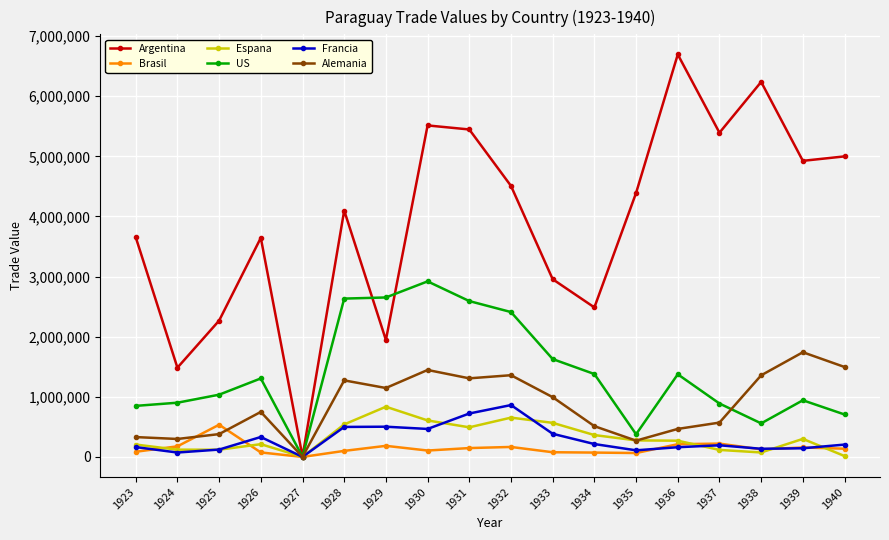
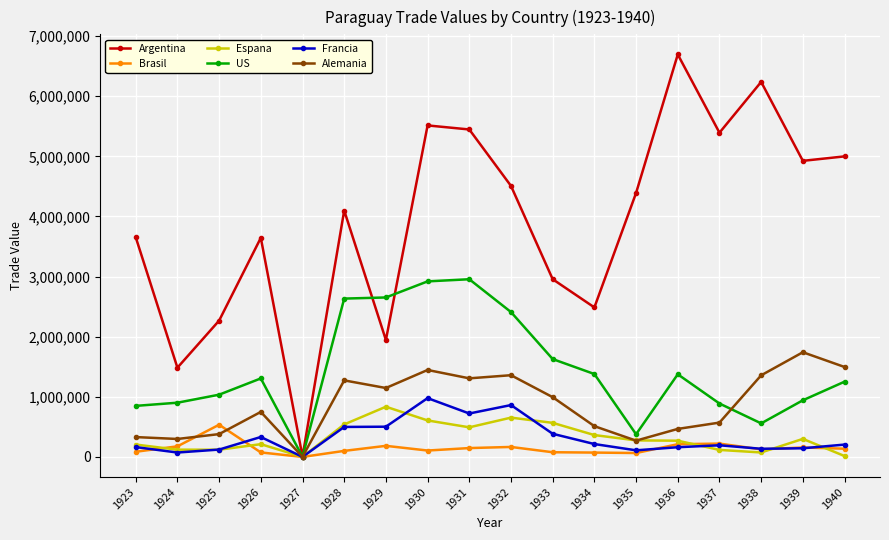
  {
    "Argentina": {
      "1923": "3,700,000",
      "1924": "1,500,000",
      "1925": "2,300,000",
      "1926": "3,600,000",
      "1928": "4,100,000",
      "1929": "1,900,000",
      "1930": "5,500,000",
      "1931": "5,400,000",
      "1932": "4,500,000",
      "1933": "3,000,000",
      "1934": "2,500,000",
      "1935": "4,400,000",
      "1936": "6,700,000",
      "1937": "5,400,000",
      "1938": "6,200,000",
      "1939": "4,900,000",
      "1940": "5,000,000"
    },
    "Brasil": {
      "1923": "100,000",
      "1924": "200,000",
      "1925": "500,000",
      "1926": "100,000",
      "1928": "100,000",
      "1929": "200,000",
      "1930": "100,000",
      "1931": "100,000",
      "1932": "200,000",
      "1933": "100,000",
      "1934": "100,000",
      "1935": "100,000",
      "1936": "200,000",
      "1940": "100,000"
    },
    "Espana": {
      "1924": "100,000",
      "1926": "200,000",
      "1929": "800,000",
      "1930": "600,000",
      "1931": "500,000",
      "1932": "700,000",
      "1933": "600,000",
      "1934": "400,000",
      "1936": "300,000",
      "1937": "100,000",
      "1938": "100,000",
      "1939": "300,000",
      "1940": "0"
    },
    "US": {
      "1923": "800,000",
      "1924": "900,000",
      "1925": "1,000,000",
      "1926": "1,300,000",
      "1928": "2,600,000",
      "1929": "2,700,000",
      "1930": "2,900,000",
-     "1931": "2,600,000",
+     "1931": "3,000,000",
      "1932": "2,400,000",
      "1933": "1,600,000",
      "1934": "1,400,000",
      "1935": "400,000",
      "1936": "1,400,000",
      "1937": "900,000",
      "1938": "600,000",
      "1939": "900,000",
-     "1940": "700,000"
+     "1940": "1,300,000"
    },
    "Francia": {
      "1924": "100,000",
      "1926": "300,000",
      "1929": "500,000",
-     "1930": "500,000",
+     "1930": "1,000,000",
      "1931": "700,000",
      "1932": "900,000",
      "1933": "400,000",
      "1934": "200,000",
      "1935": "100,000",
      "1936": "200,000",
      "1940": "200,000"
    },
    "Alemania": {
      "1923": "300,000",
      "1924": "300,000",
      "1925": "400,000",
      "1926": "700,000",
      "1928": "1,300,000",
      "1929": "1,100,000",
      "1930": "1,400,000",
      "1931": "1,300,000",
      "1932": "1,400,000",
      "1933": "1,000,000",
      "1934": "500,000",
      "1936": "500,000",
      "1937": "600,000",
      "1938": "1,400,000",
      "1939": "1,700,000",
      "1940": "1,500,000"
    }
  }
